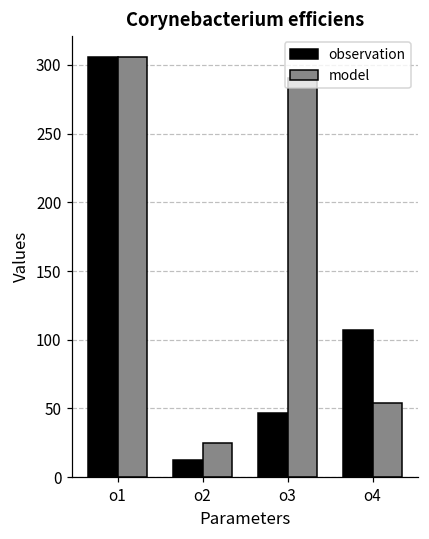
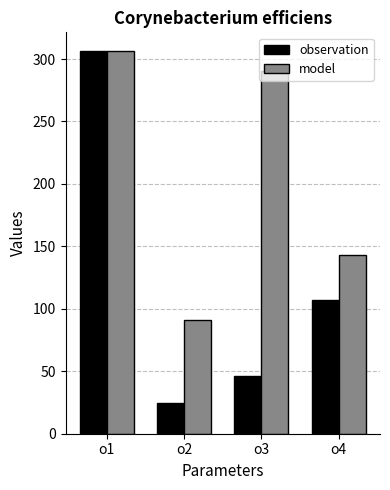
  {
    "observation": {
      "o1": 306,
-     "o2": 12,
+     "o2": 25,
      "o3": 47,
      "o4": 107
    },
    "model": {
      "o1": 306,
-     "o2": 25,
-     "o4": 54
+     "o2": 91,
+     "o4": 143
    }
  }
